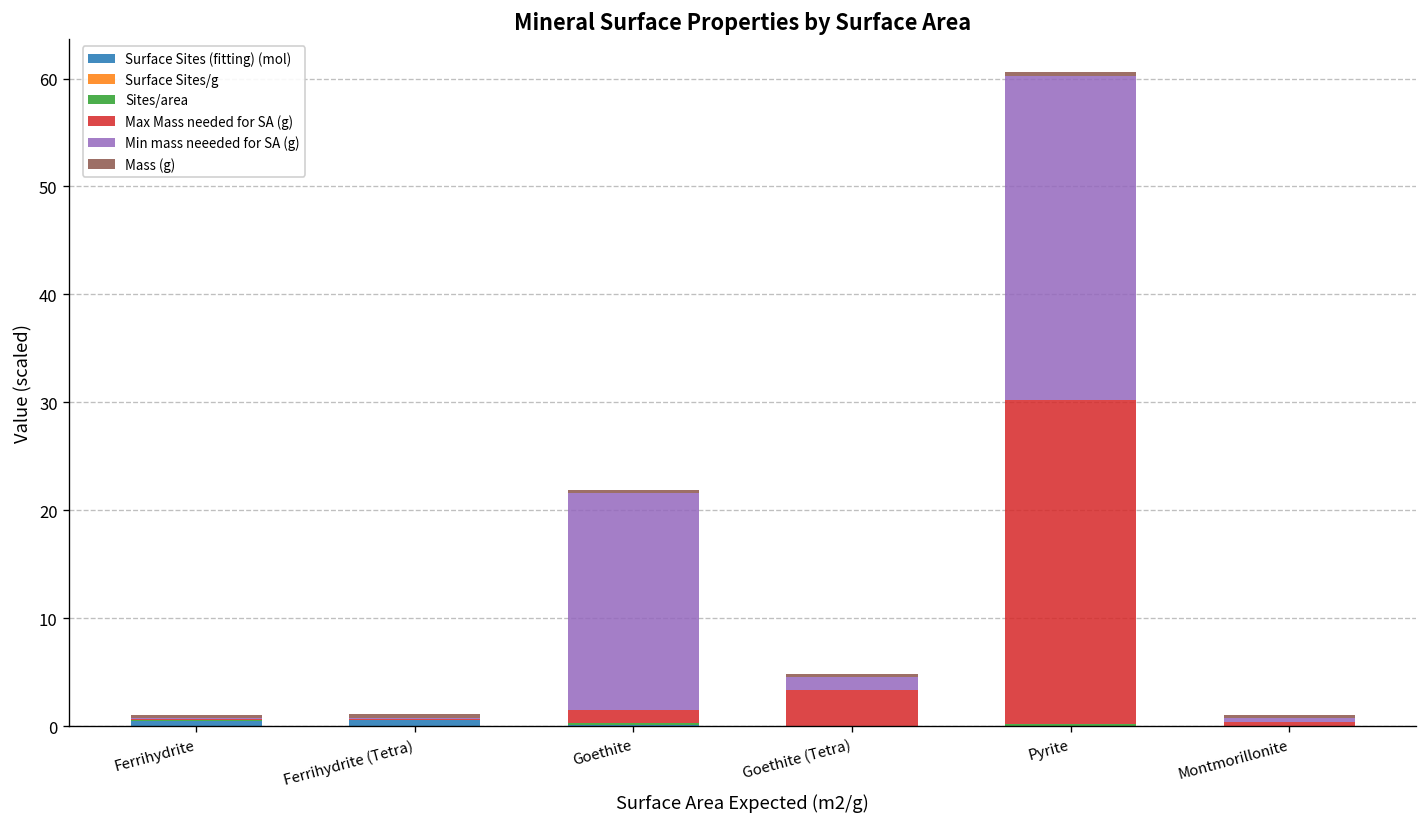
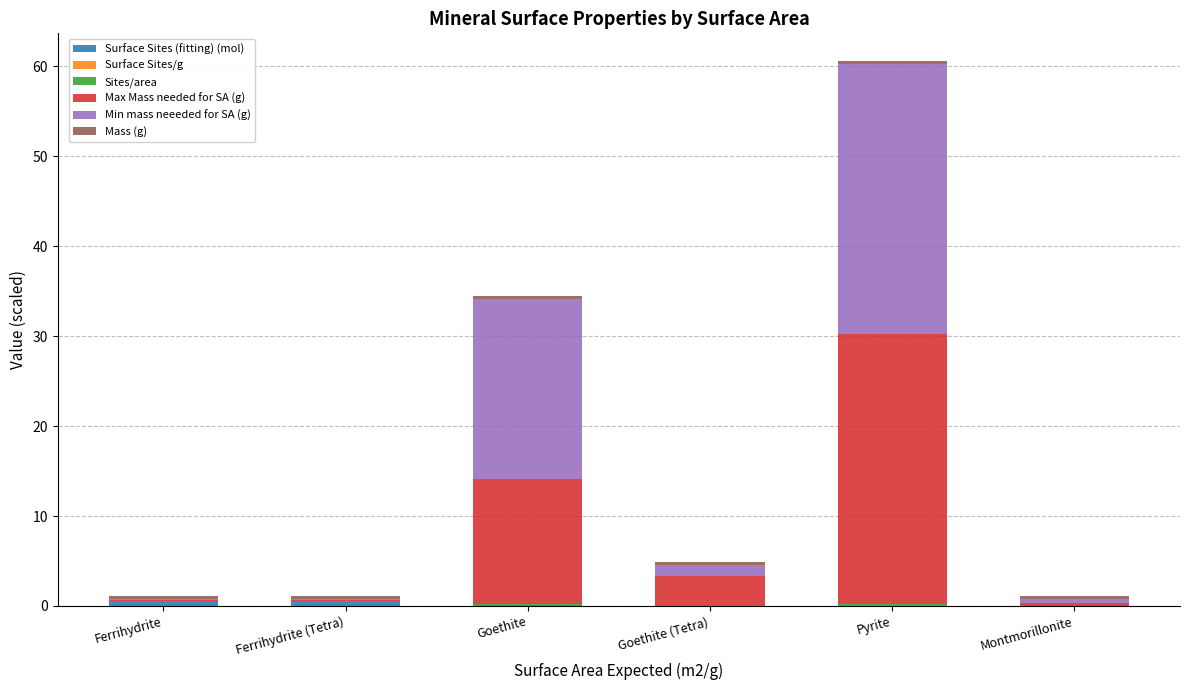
  {
    "Surface Sites (fitting) (mol)": {
      "Ferrihydrite": 1,
      "Ferrihydrite (Tetra)": 1
    },
    "Max Mass needed for SA (g)": {
-     "Goethite": 1,
+     "Goethite": 14,
      "Goethite (Tetra)": 3,
      "Pyrite": 30,
      "Montmorillonite": 0
    },
    "Min mass neeeded for SA (g)": {
      "Goethite": 20,
      "Goethite (Tetra)": 1,
      "Pyrite": 30,
      "Montmorillonite": 0
    },
    "Mass (g)": {
      "Ferrihydrite": 0,
      "Ferrihydrite (Tetra)": 0,
      "Goethite": 0,
      "Goethite (Tetra)": 0,
      "Pyrite": 0,
      "Montmorillonite": 0
    }
  }
